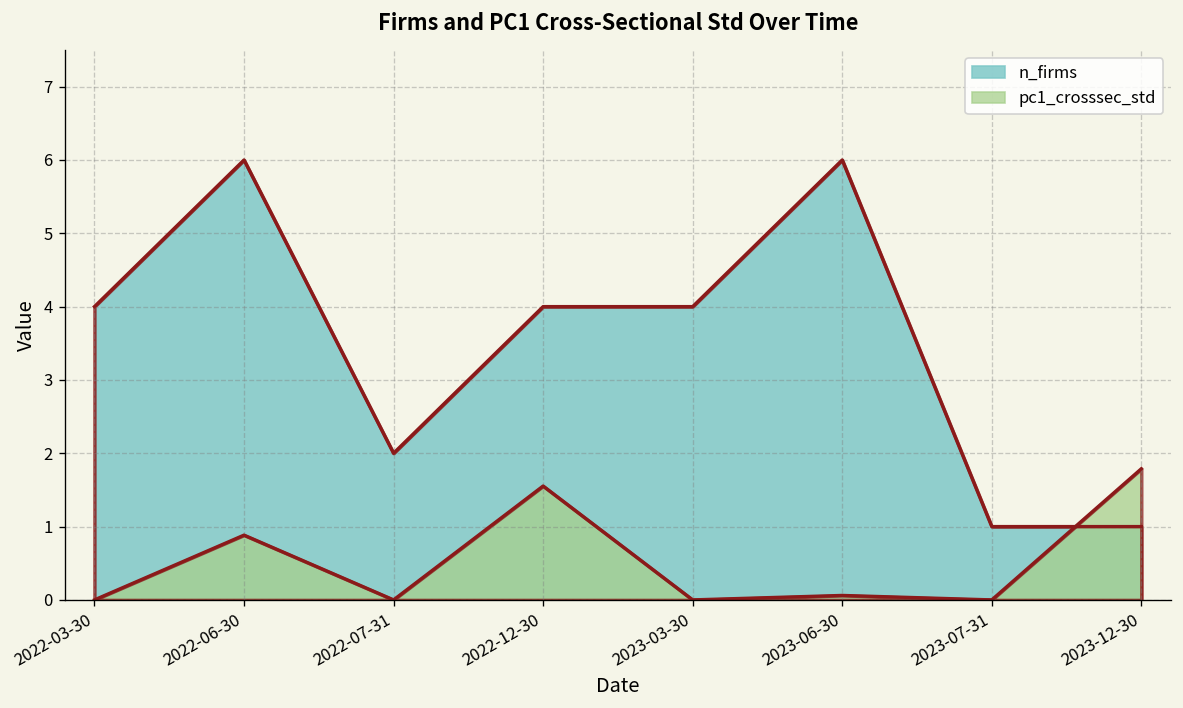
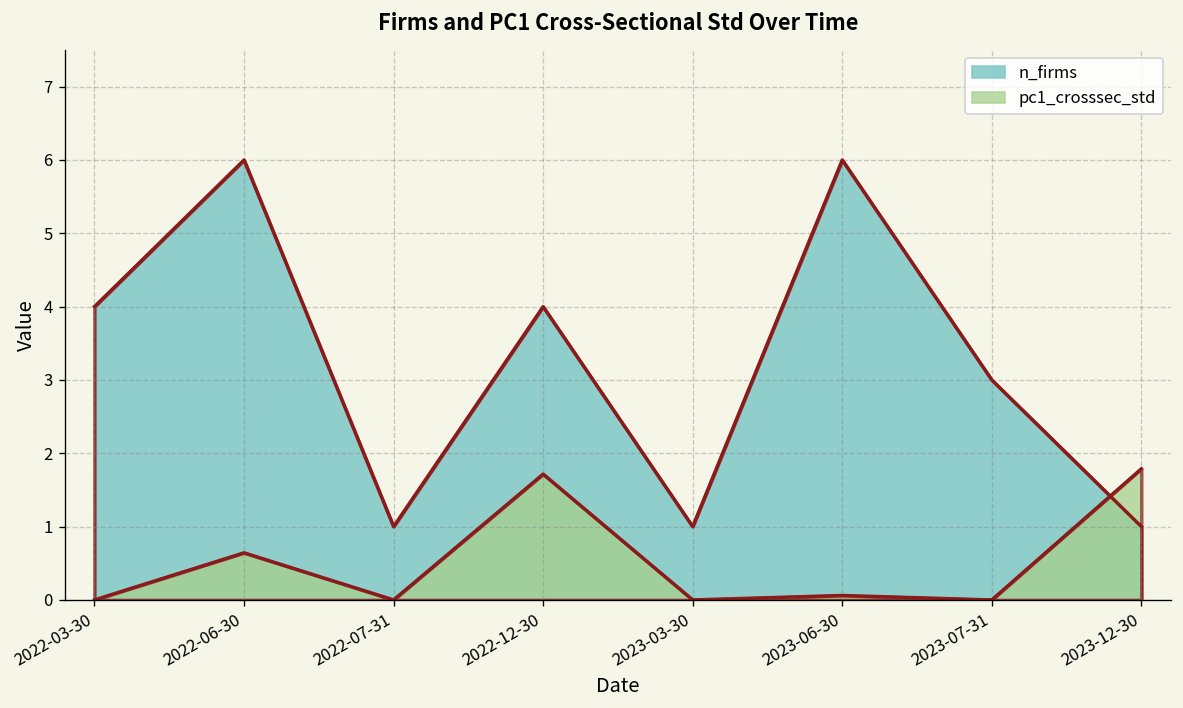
  {
    "n_firms": {
      "2022-03-30": 4,
      "2022-06-30": 6,
-     "2022-07-31": 2,
+     "2022-07-31": 1,
      "2022-12-30": 4,
-     "2023-03-30": 4,
+     "2023-03-30": 1,
      "2023-06-30": 6,
-     "2023-07-31": 1,
+     "2023-07-31": 3,
      "2023-12-30": 1
    },
    "pc1_crosssec_std": {
      "2022-03-30": 0.0,
-     "2022-06-30": 0.9,
+     "2022-06-30": 0.6,
      "2022-07-31": 0.0,
-     "2022-12-30": 1.6,
+     "2022-12-30": 1.7,
      "2023-03-30": 0.0,
      "2023-06-30": 0.1,
      "2023-07-31": 0.0,
      "2023-12-30": 1.8
    }
  }
